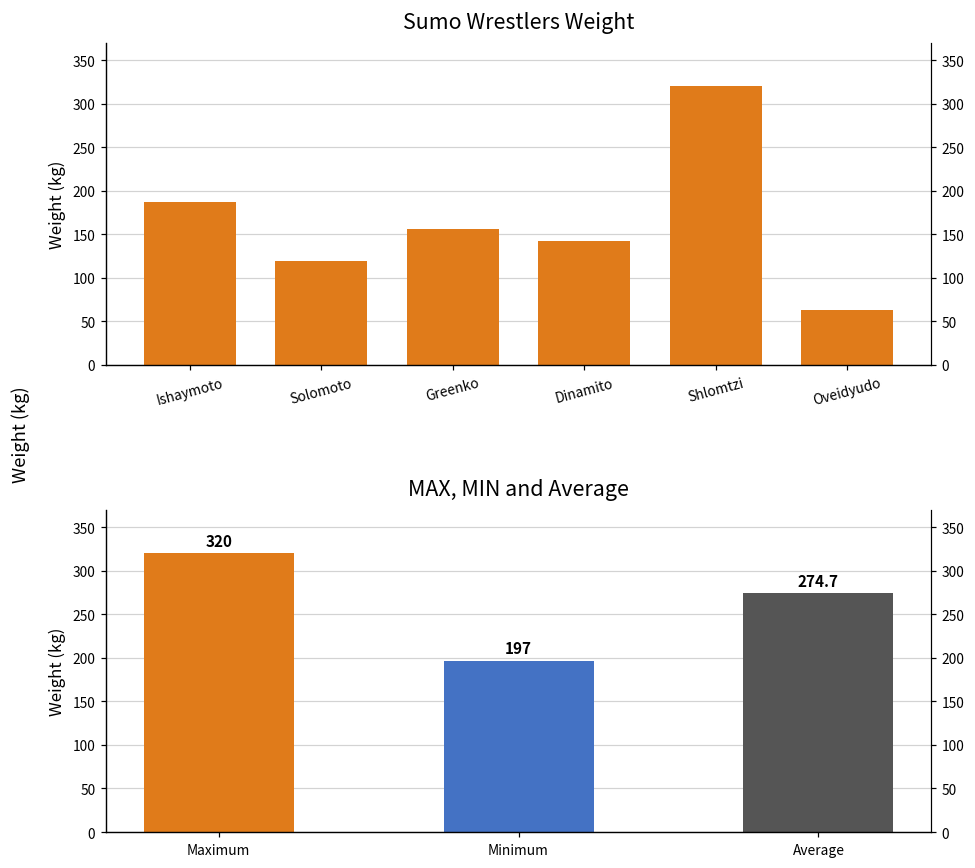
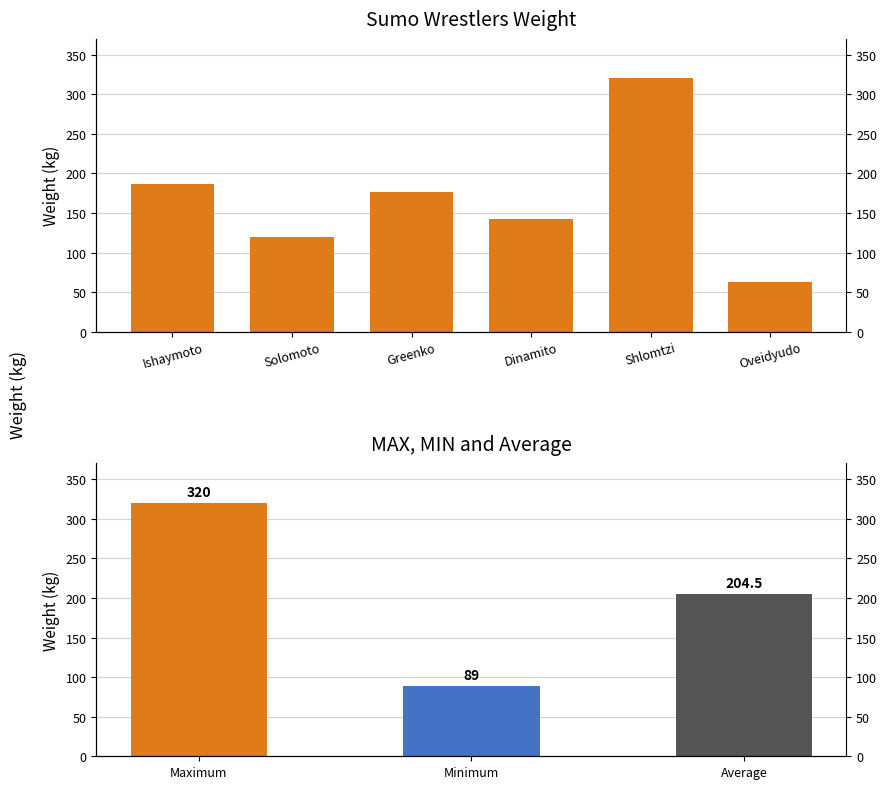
  {
    "Sumo Wrestlers Weight": {
      "Ishaymoto": 190,
      "Solomoto": 120,
-     "Greenko": 160,
+     "Greenko": 180,
      "Dinamito": 140,
      "Shlomtzi": 320,
      "Oveidyudo": 60
    },
    "MAX, MIN and Average": {
      "Maximum": 320,
-     "Minimum": 197,
-     "Average": 274.7
+     "Minimum": 89,
+     "Average": 204.5
    }
  }
